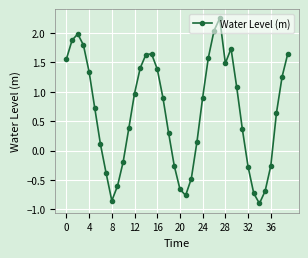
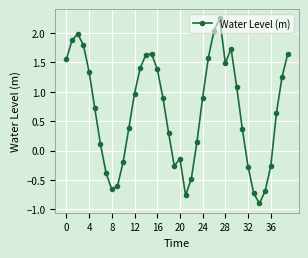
  {
    "0": 1.6,
    "4": 1.3,
-   "8": -0.9,
+   "8": -0.7,
    "12": 1.0,
    "16": 1.4,
-   "20": -0.7,
+   "20": -0.1,
    "24": 0.9,
    "28": 1.5,
    "32": -0.3,
    "36": -0.3
  }
